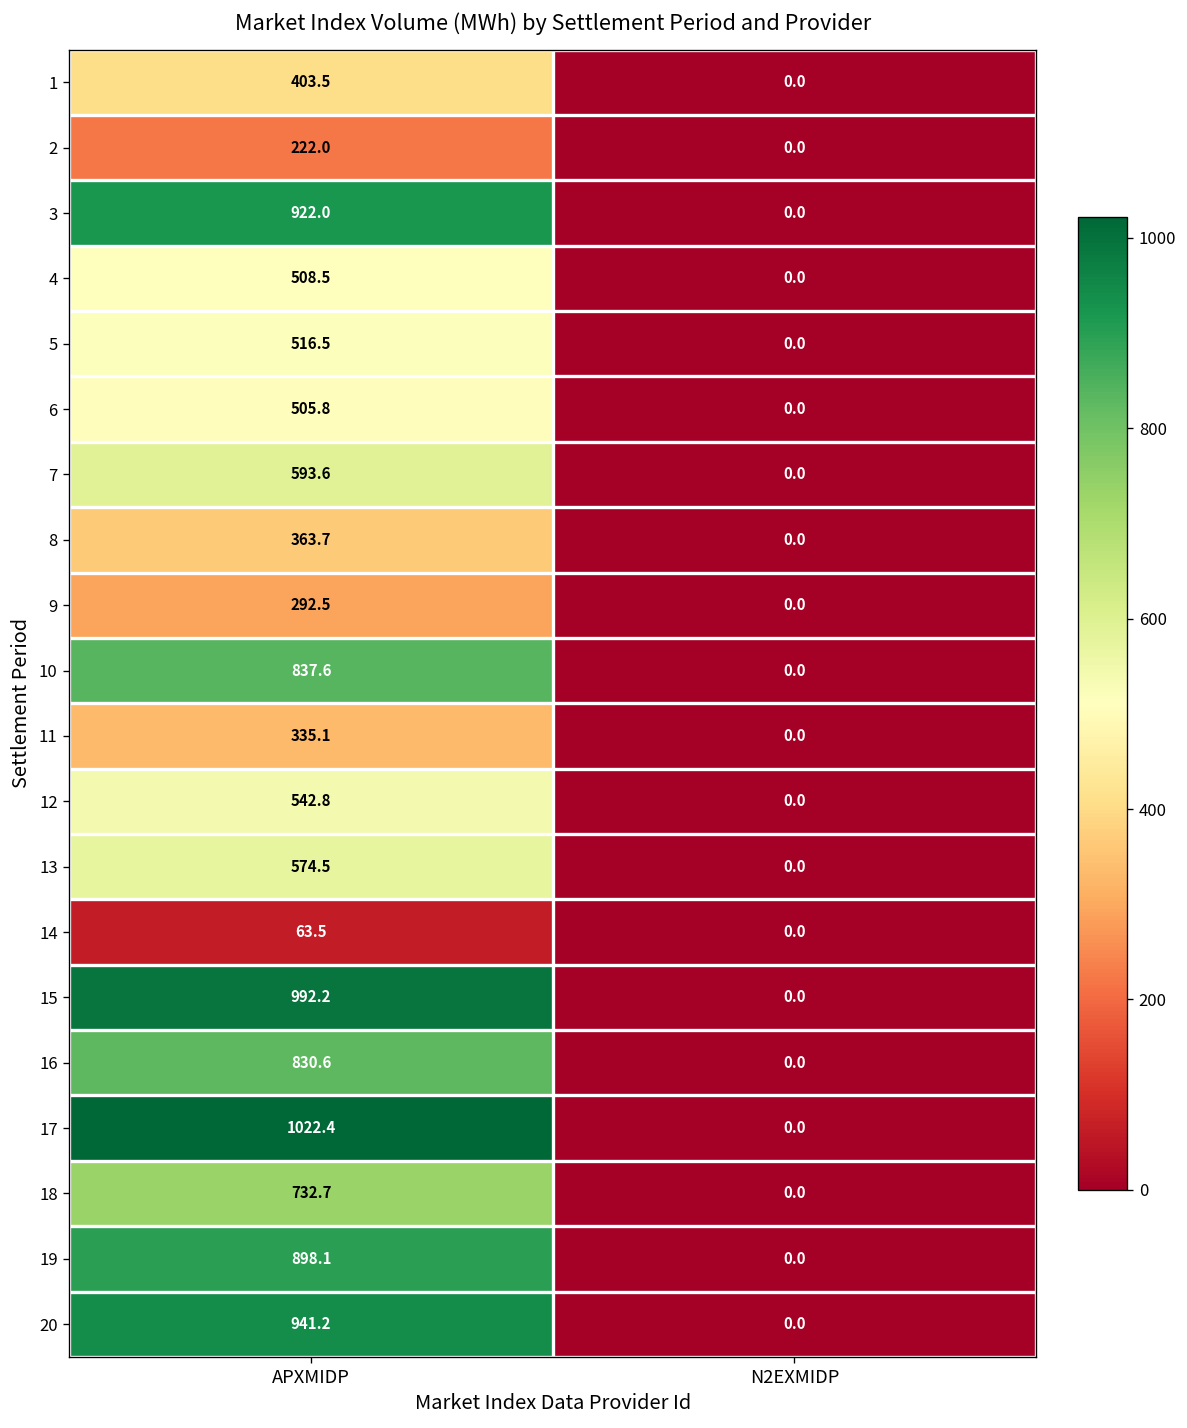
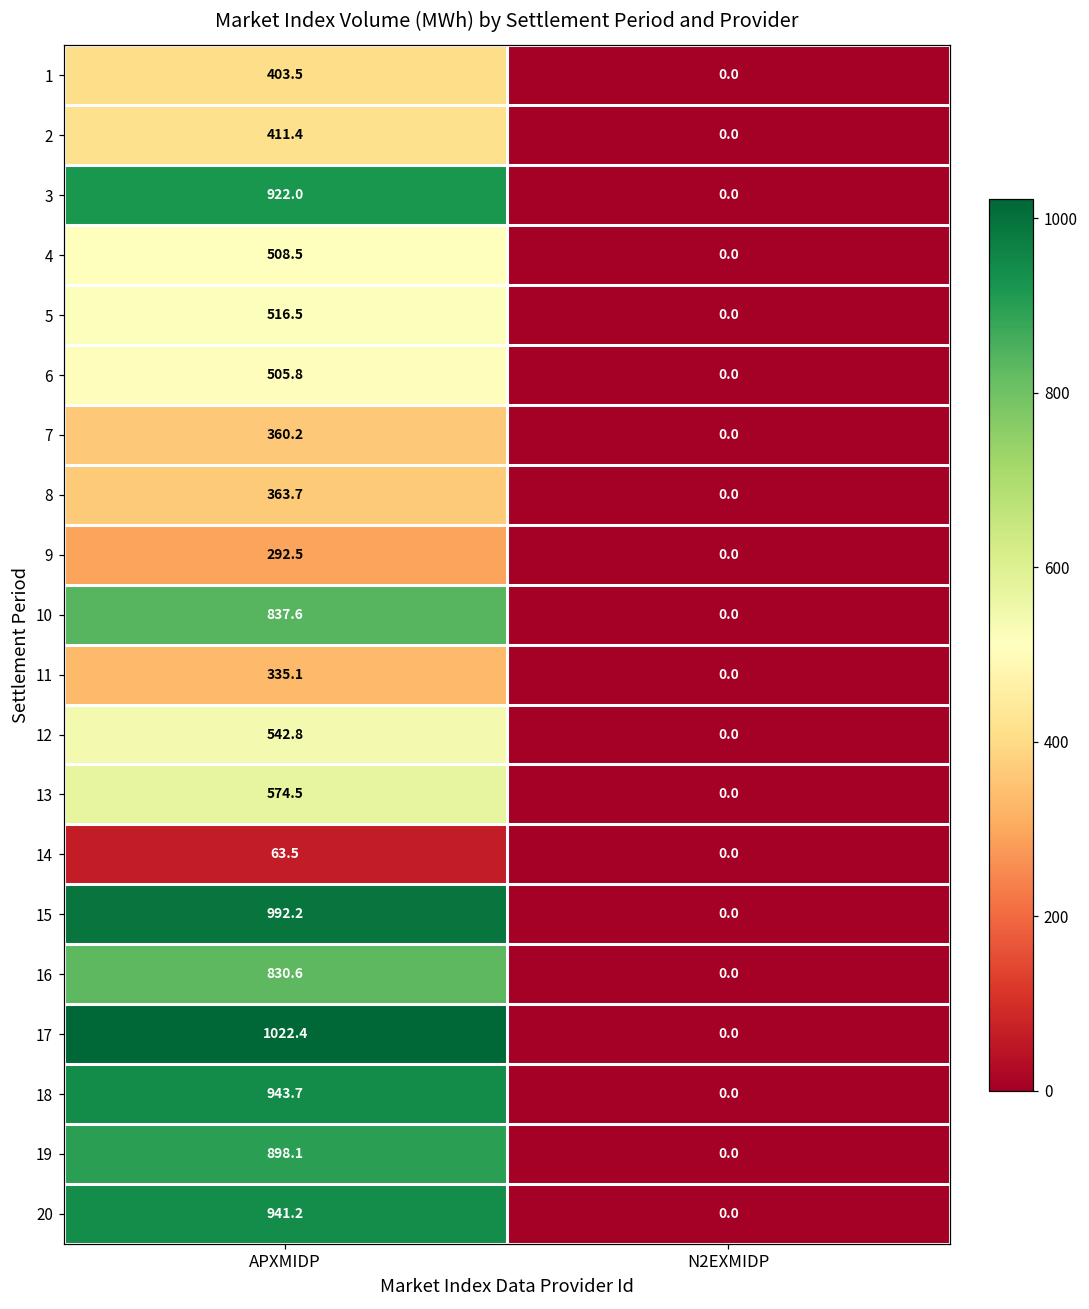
  {
    "1": {
      "APXMIDP": 403.5,
      "N2EXMIDP": 0.0
    },
    "2": {
-     "APXMIDP": 222.0,
+     "APXMIDP": 411.4,
      "N2EXMIDP": 0.0
    },
    "3": {
      "APXMIDP": 922.0,
      "N2EXMIDP": 0.0
    },
    "4": {
      "APXMIDP": 508.5,
      "N2EXMIDP": 0.0
    },
    "5": {
      "APXMIDP": 516.5,
      "N2EXMIDP": 0.0
    },
    "6": {
      "APXMIDP": 505.8,
      "N2EXMIDP": 0.0
    },
    "7": {
-     "APXMIDP": 593.6,
+     "APXMIDP": 360.2,
      "N2EXMIDP": 0.0
    },
    "8": {
      "APXMIDP": 363.7,
      "N2EXMIDP": 0.0
    },
    "9": {
      "APXMIDP": 292.5,
      "N2EXMIDP": 0.0
    },
    "10": {
      "APXMIDP": 837.6,
      "N2EXMIDP": 0.0
    },
    "11": {
      "APXMIDP": 335.1,
      "N2EXMIDP": 0.0
    },
    "12": {
      "APXMIDP": 542.8,
      "N2EXMIDP": 0.0
    },
    "13": {
      "APXMIDP": 574.5,
      "N2EXMIDP": 0.0
    },
    "14": {
      "APXMIDP": 63.5,
      "N2EXMIDP": 0.0
    },
    "15": {
      "APXMIDP": 992.2,
      "N2EXMIDP": 0.0
    },
    "16": {
      "APXMIDP": 830.6,
      "N2EXMIDP": 0.0
    },
    "17": {
      "APXMIDP": 1022.4,
      "N2EXMIDP": 0.0
    },
    "18": {
-     "APXMIDP": 732.7,
+     "APXMIDP": 943.7,
      "N2EXMIDP": 0.0
    },
    "19": {
      "APXMIDP": 898.1,
      "N2EXMIDP": 0.0
    },
    "20": {
      "APXMIDP": 941.2,
      "N2EXMIDP": 0.0
    }
  }
